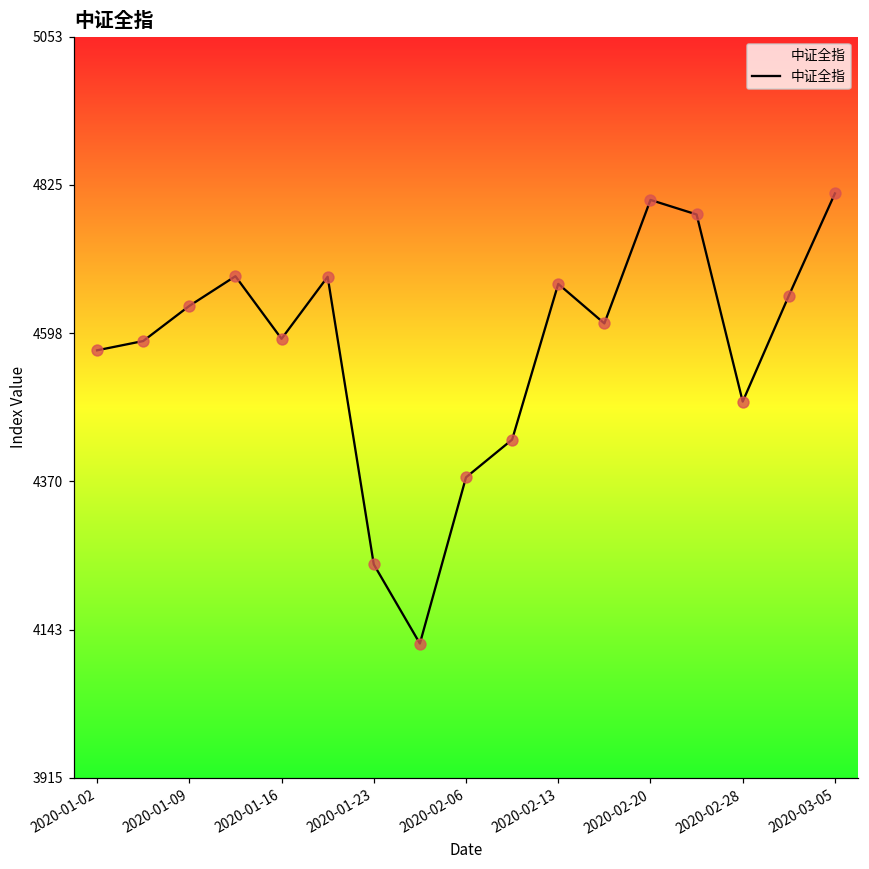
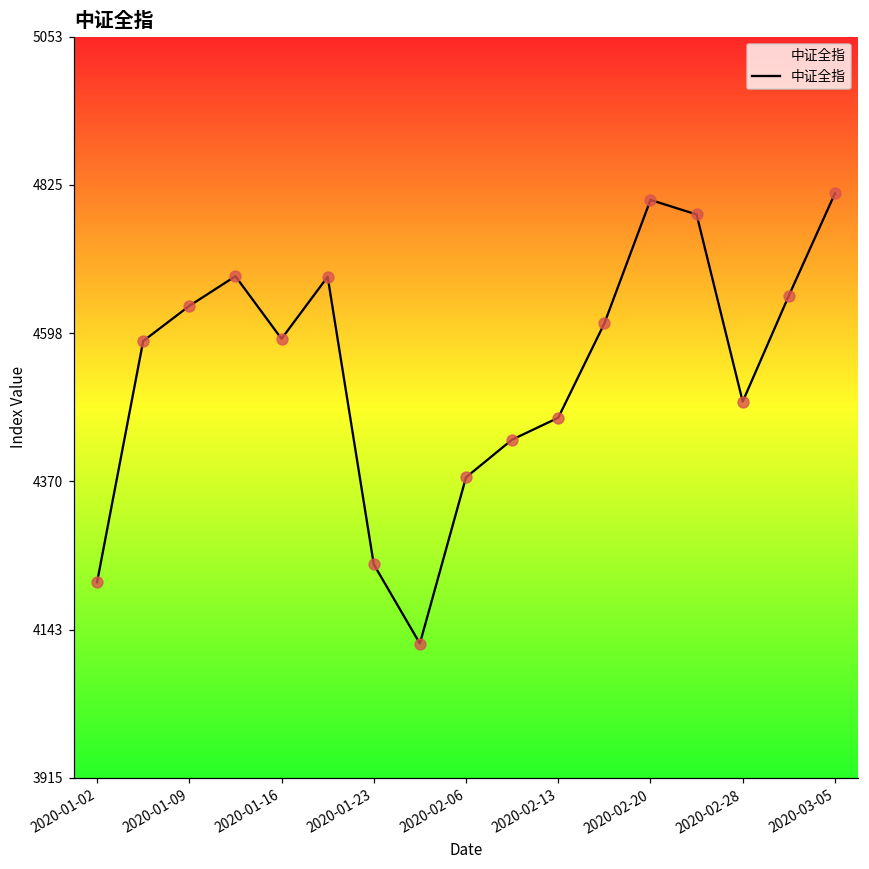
  {
-   "2020-01-02": 4570,
+   "2020-01-02": 4220,
    "2020-01-09": 4640,
    "2020-01-16": 4590,
    "2020-01-23": 4240,
    "2020-02-06": 4380,
-   "2020-02-13": 4670,
+   "2020-02-13": 4470,
    "2020-02-20": 4800,
    "2020-02-28": 4490,
    "2020-03-05": 4810
  }
